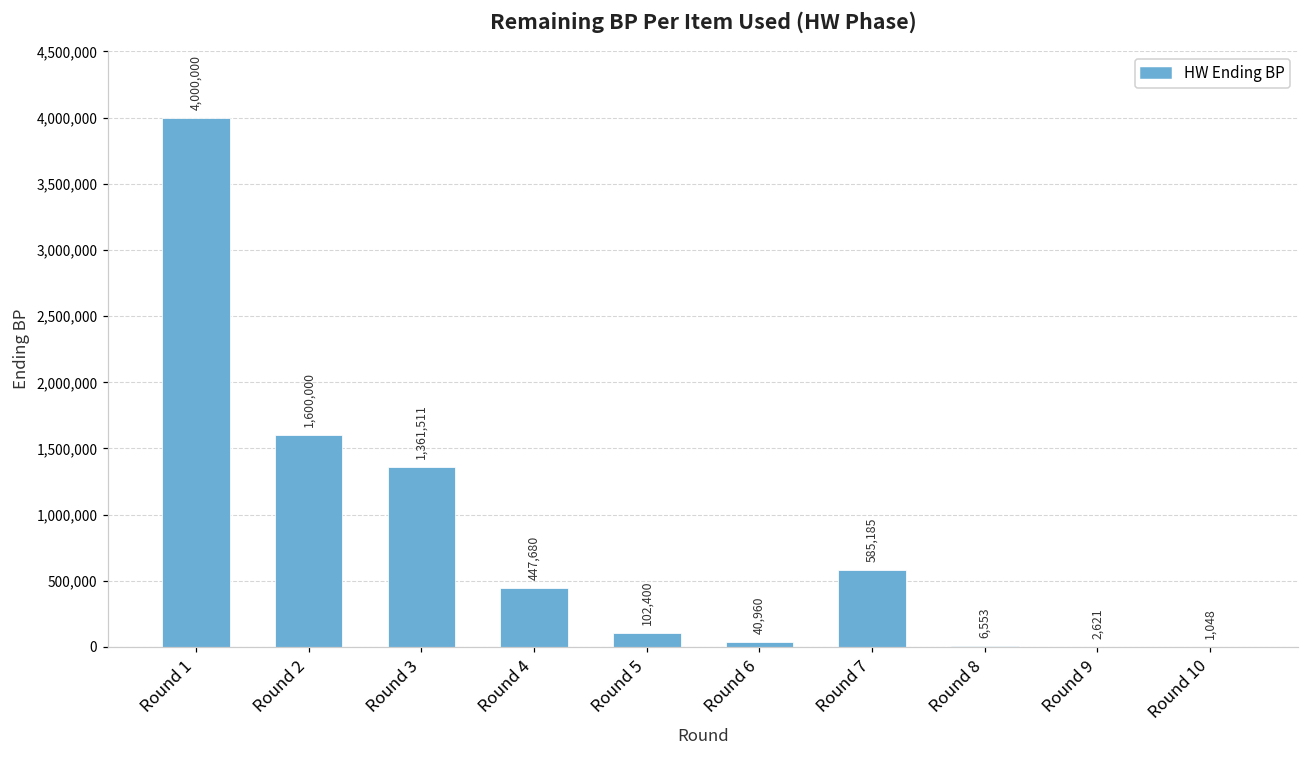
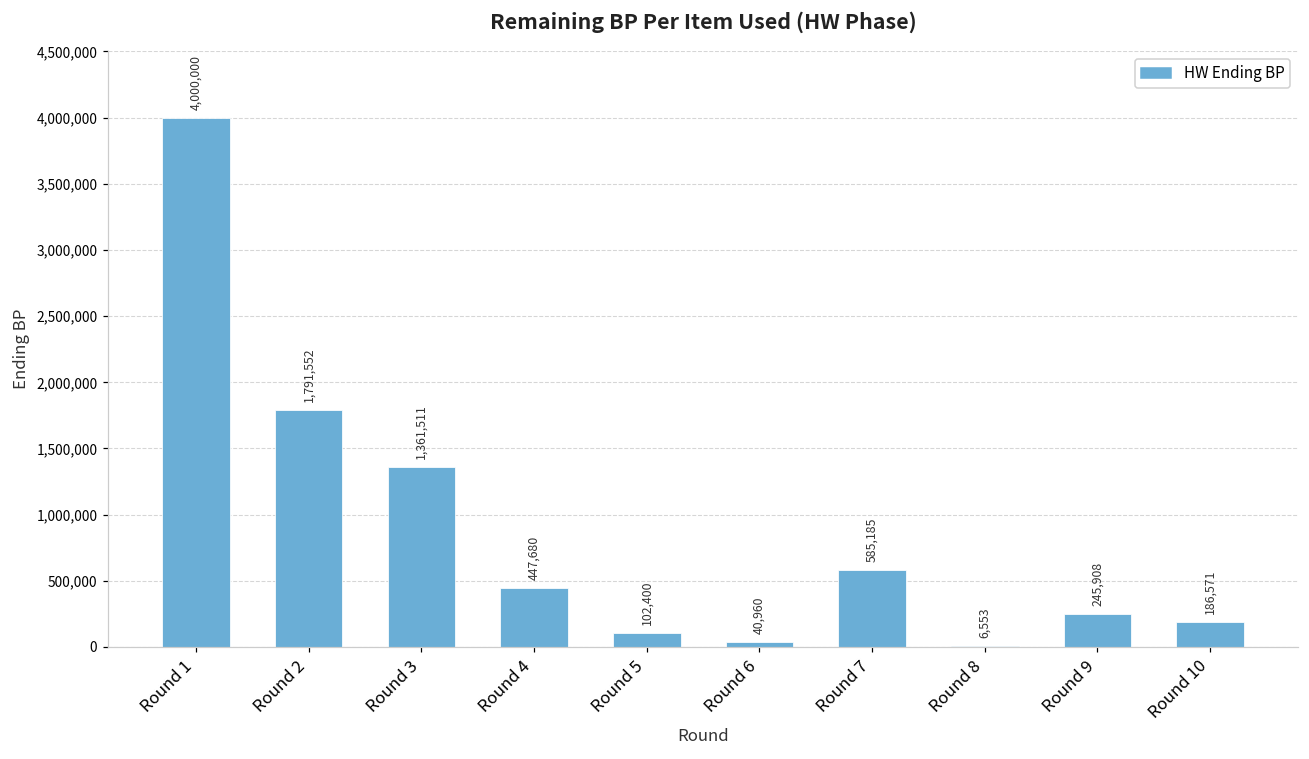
  {
    "Round 1": "4,000,000",
-   "Round 2": "1,600,000",
+   "Round 2": "1,791,552",
    "Round 3": "1,361,511",
    "Round 4": "447,680",
    "Round 5": "102,400",
    "Round 6": "40,960",
    "Round 7": "585,185",
    "Round 8": "6,553",
-   "Round 9": "2,621",
-   "Round 10": "1,048"
+   "Round 9": "245,908",
+   "Round 10": "186,571"
  }
